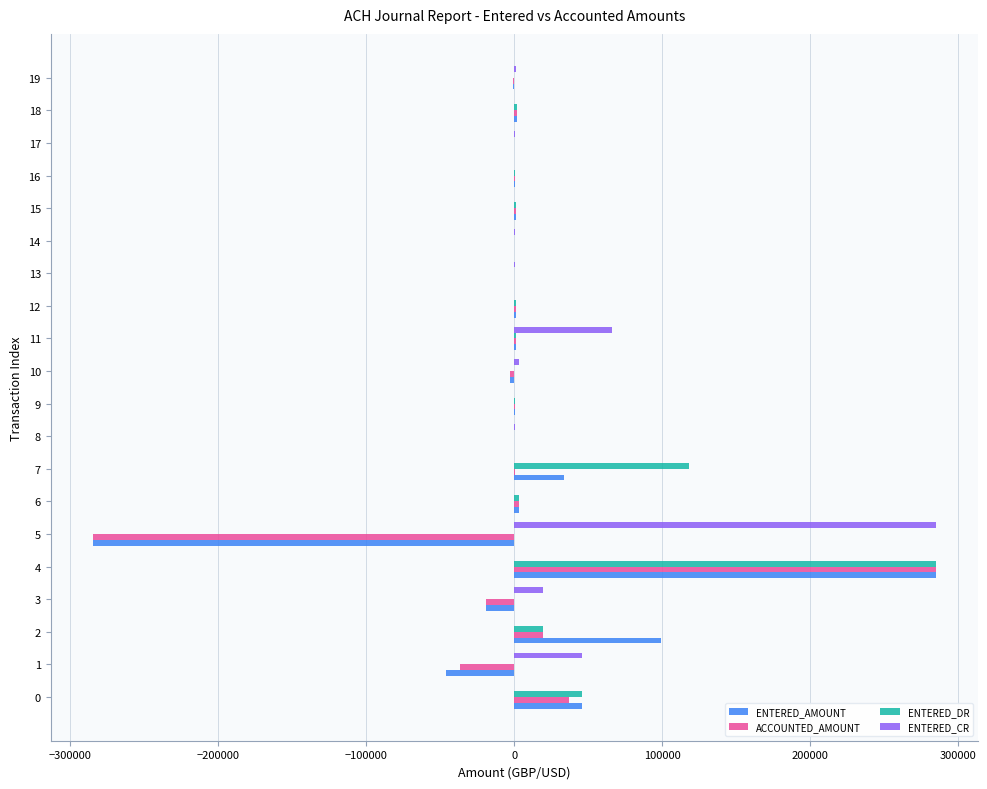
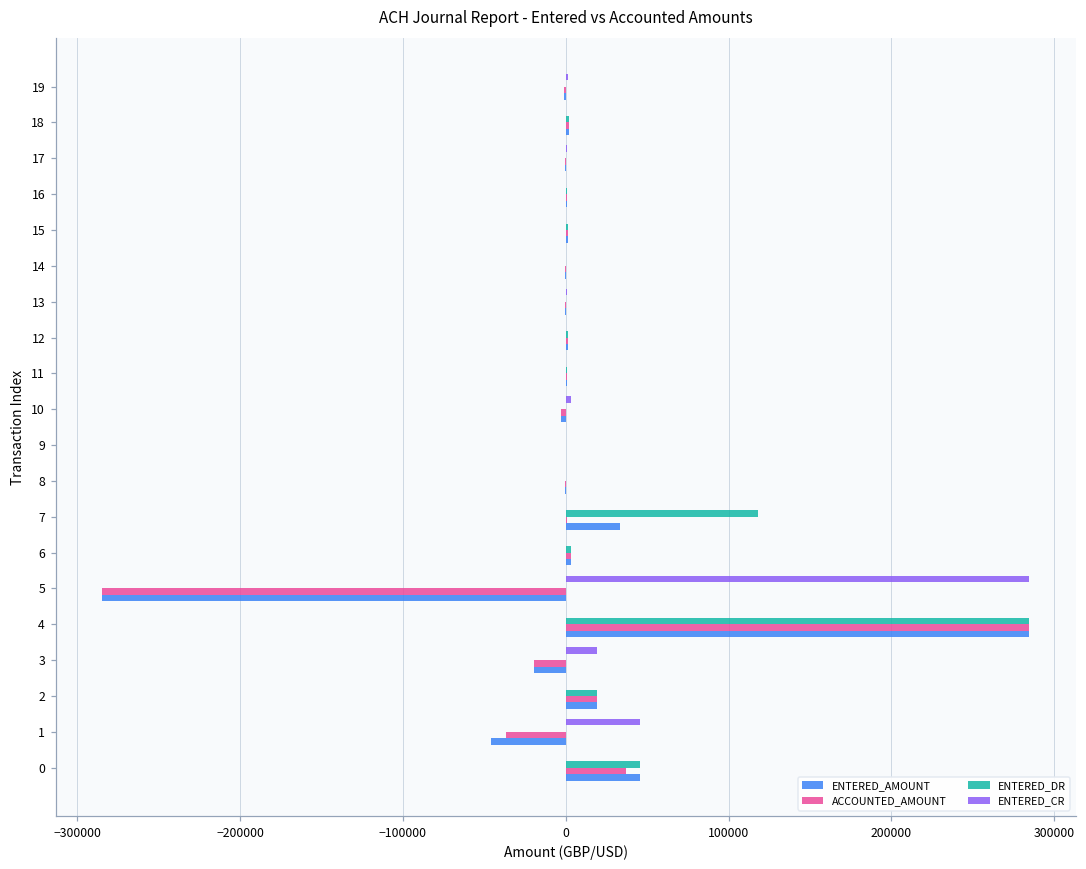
  {
    "ENTERED_AMOUNT": {
      "18": 2000,
      "10": -3000,
      "7": 33000,
      "6": 3000,
      "5": -285000,
      "4": 285000,
      "3": -19000,
-     "2": 99000,
+     "2": 19000,
      "1": -46000,
      "0": 46000
    },
    "ACCOUNTED_AMOUNT": {
      "18": 2000,
      "10": -3000,
      "6": 3000,
      "5": -285000,
      "4": 285000,
      "3": -19000,
      "2": 19000,
      "1": -37000,
      "0": 37000
    },
    "ENTERED_DR": {
      "19": 0,
      "18": 2000,
      "17": 0,
      "14": 0,
      "13": 0,
      "10": 0,
      "8": 0,
      "7": 118000,
      "6": 3000,
      "5": 0,
      "4": 285000,
      "3": 0,
      "2": 19000,
      "1": 0,
      "0": 46000
    },
    "ENTERED_CR": {
      "18": 0,
      "16": 0,
      "15": 0,
      "12": 0,
-     "11": 66000,
+     "11": 0,
      "10": 3000,
      "9": 0,
      "7": 0,
      "6": 0,
      "5": 285000,
      "4": 0,
      "3": 19000,
      "2": 0,
      "1": 46000,
      "0": 0
    }
  }
